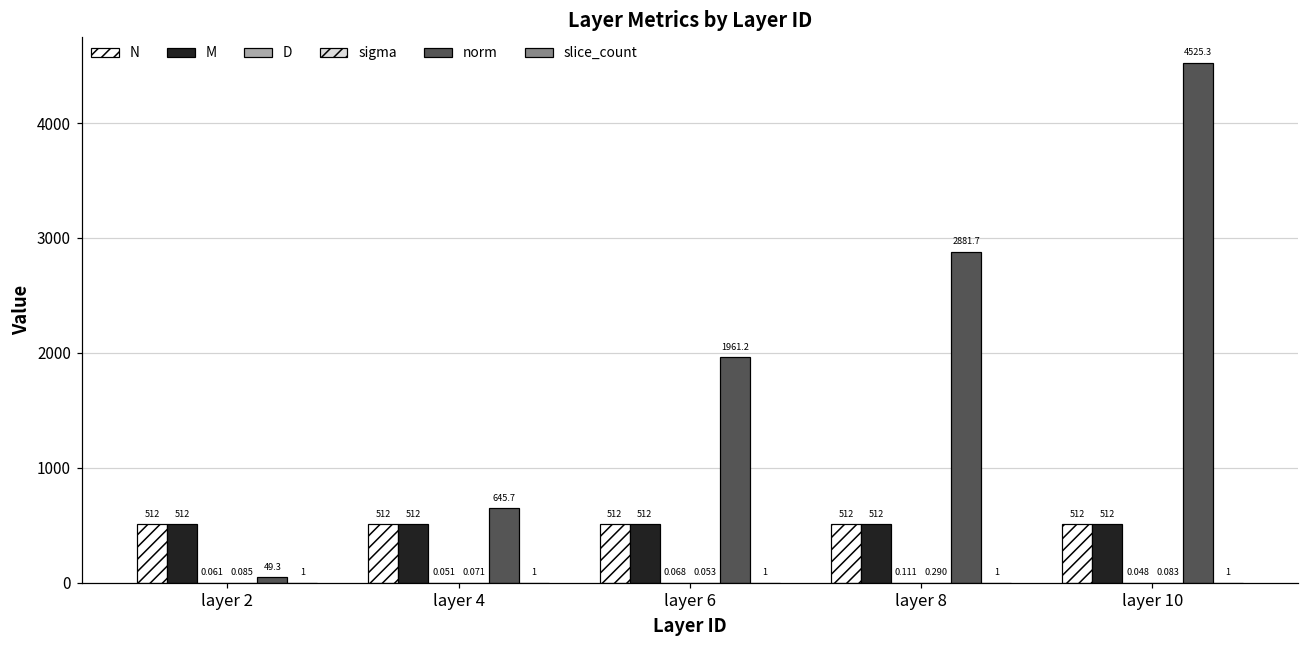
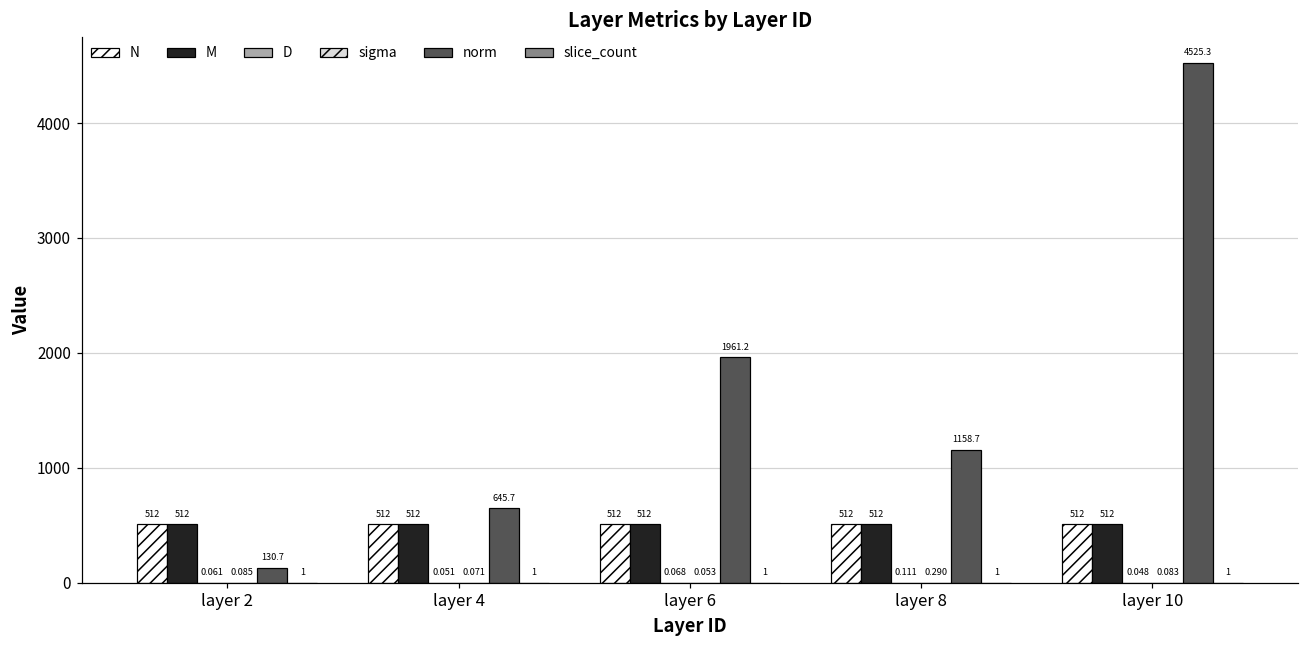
  {
    "M": {
      "layer 2": 512,
      "layer 4": 512,
      "layer 6": 512,
      "layer 8": 512,
      "layer 10": 512
    },
    "norm": {
-     "layer 2": 49.3,
+     "layer 2": 130.7,
      "layer 4": 645.7,
      "layer 6": 1961.2,
-     "layer 8": 2881.7,
+     "layer 8": 1158.7,
      "layer 10": 4525.3
    }
  }
